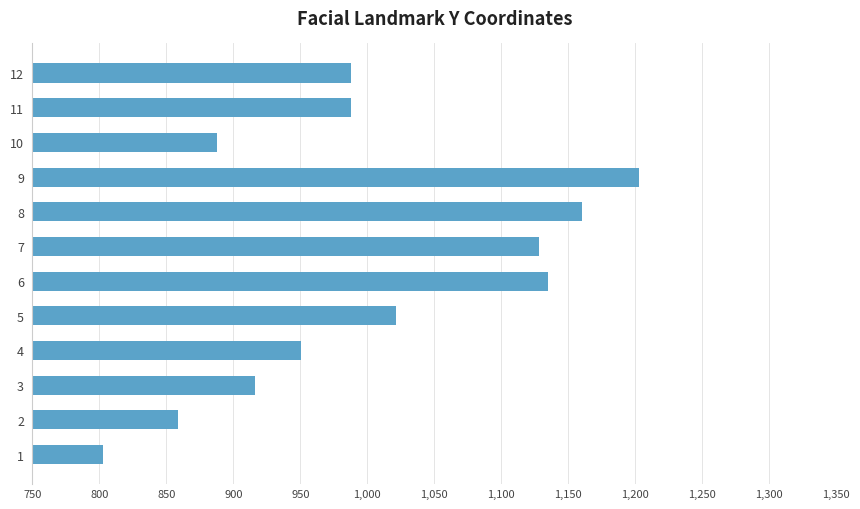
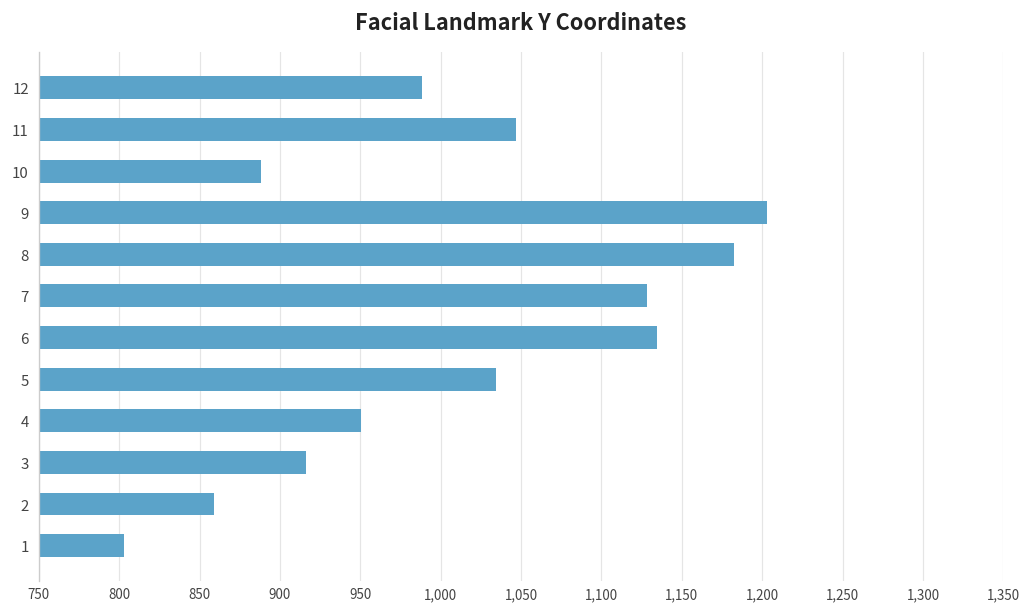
  {
    "12": "988",
-   "11": "988",
+   "11": "1,047",
    "10": "888",
    "9": "1,203",
-   "8": "1,160",
+   "8": "1,182",
    "7": "1,128",
    "6": "1,135",
-   "5": "1,021",
+   "5": "1,035",
    "4": "951",
    "3": "916",
    "2": "859",
    "1": "803"
  }
